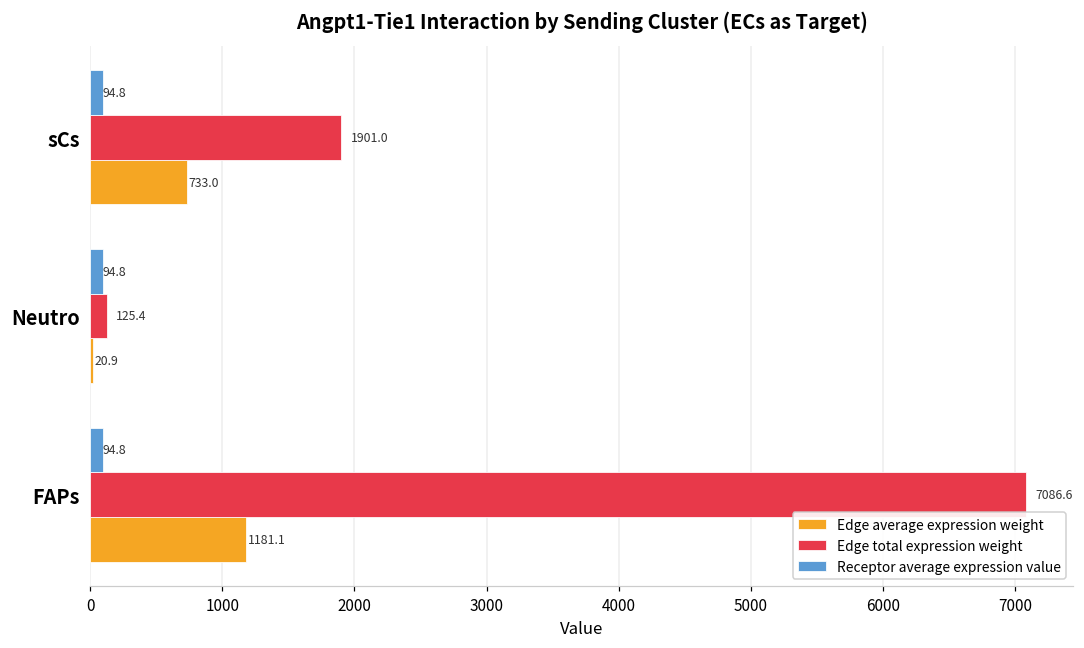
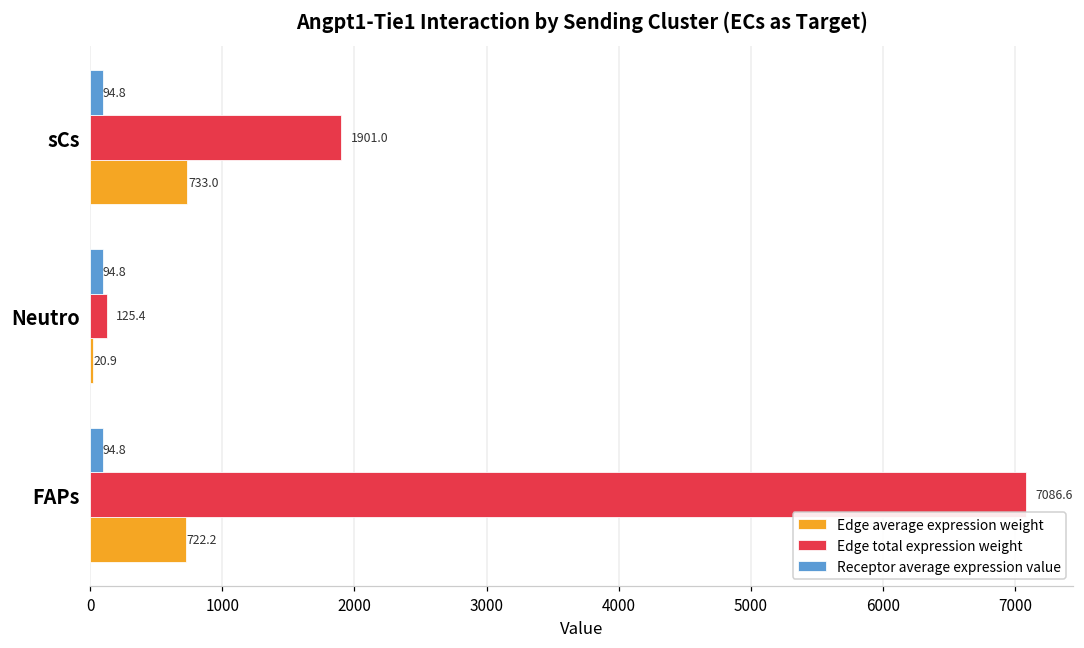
  {
    "Edge average expression weight": {
      "sCs": 733.0,
      "Neutro": 20.9,
-     "FAPs": 1181.1
+     "FAPs": 722.2
    },
    "Edge total expression weight": {
      "sCs": 1901.0,
      "Neutro": 125.4,
      "FAPs": 7086.6
    },
    "Receptor average expression value": {
      "sCs": 94.8,
      "Neutro": 94.8,
      "FAPs": 94.8
    }
  }
